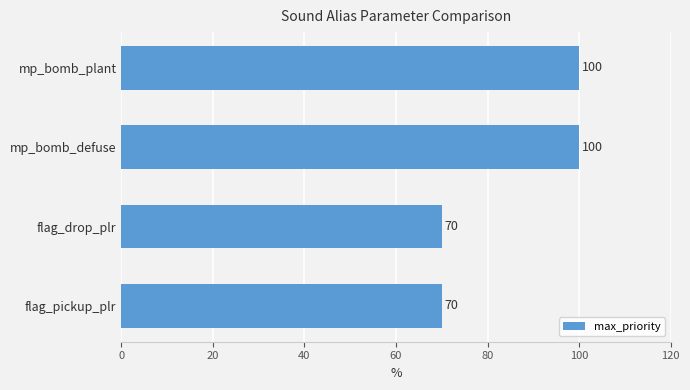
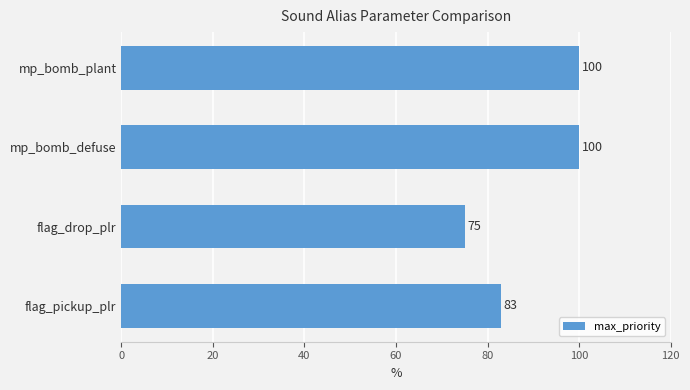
  {
    "mp_bomb_plant": 100,
    "mp_bomb_defuse": 100,
-   "flag_drop_plr": 70,
-   "flag_pickup_plr": 70
+   "flag_drop_plr": 75,
+   "flag_pickup_plr": 83
  }
